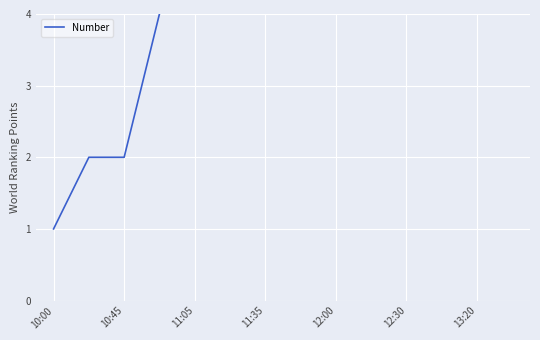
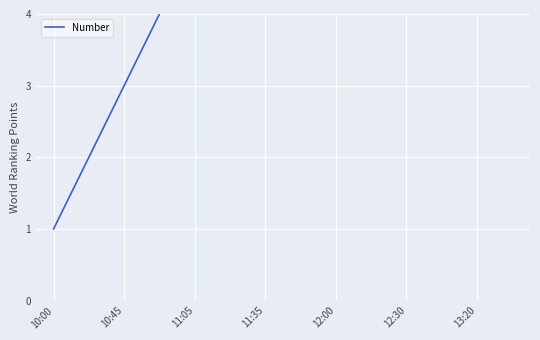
  {
    "10:00": 1,
-   "10:45": 2
+   "10:45": 3
  }
